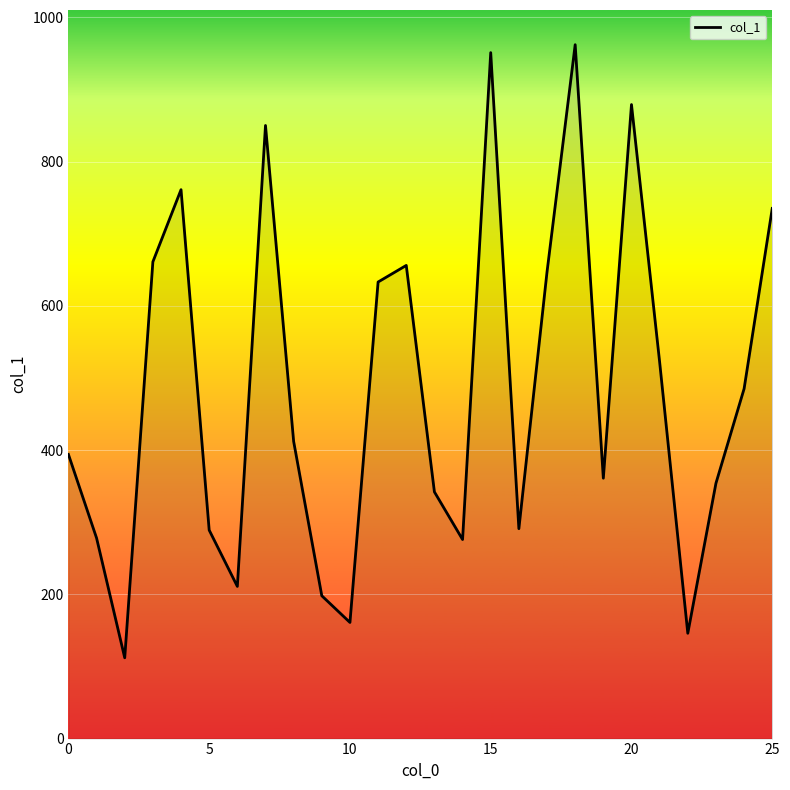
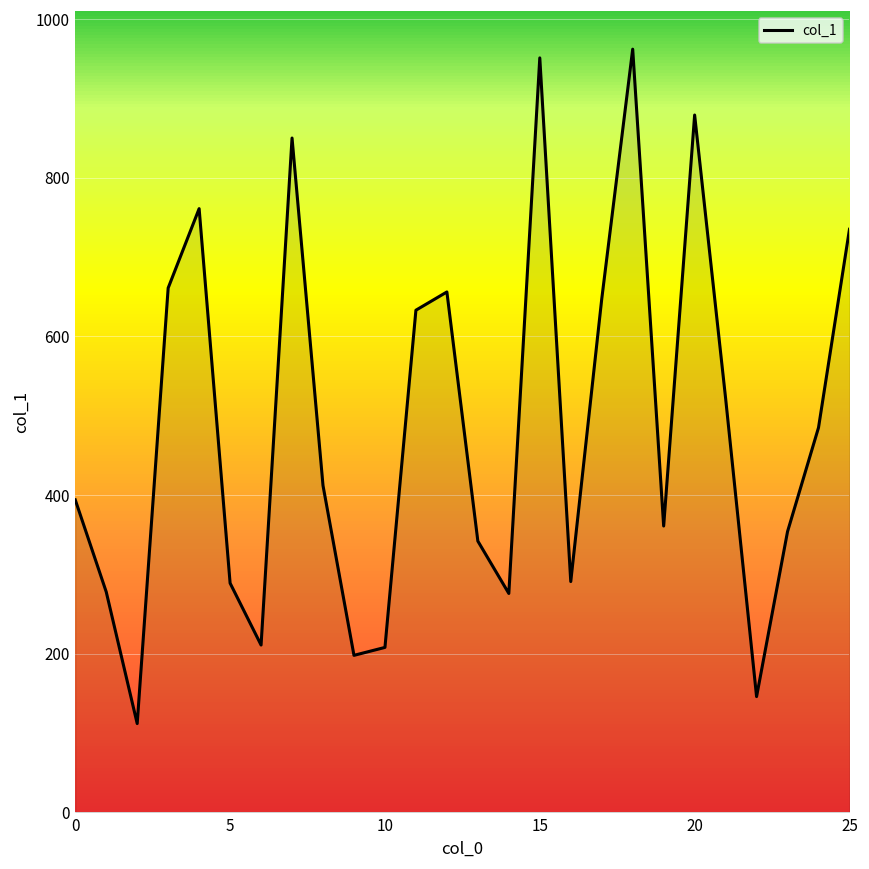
  {
    "0": 390,
    "5": 290,
-   "10": 160,
+   "10": 210,
    "15": 950,
    "20": 880,
    "25": 740
  }
